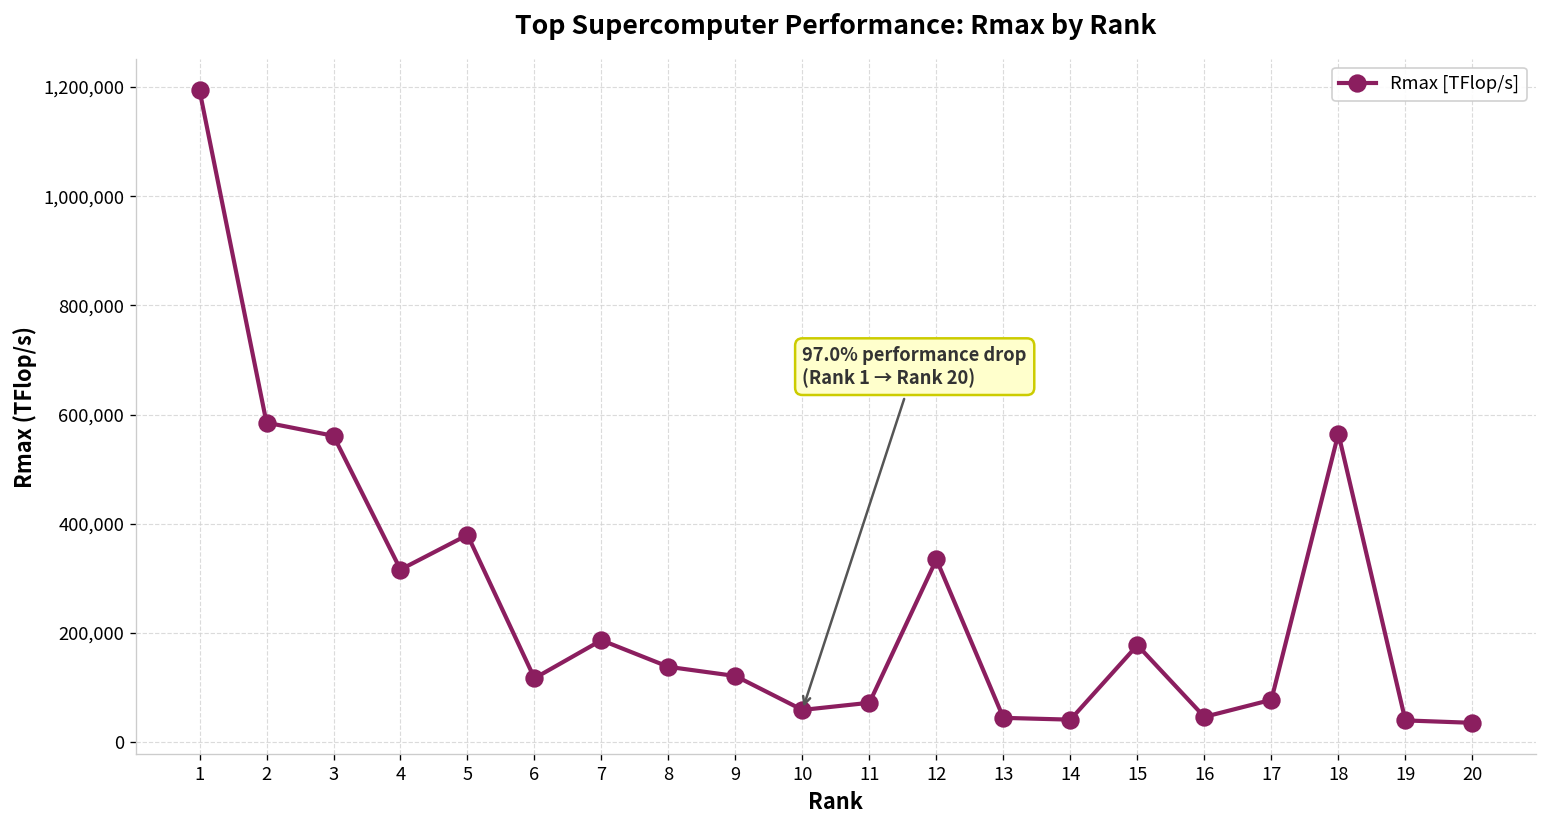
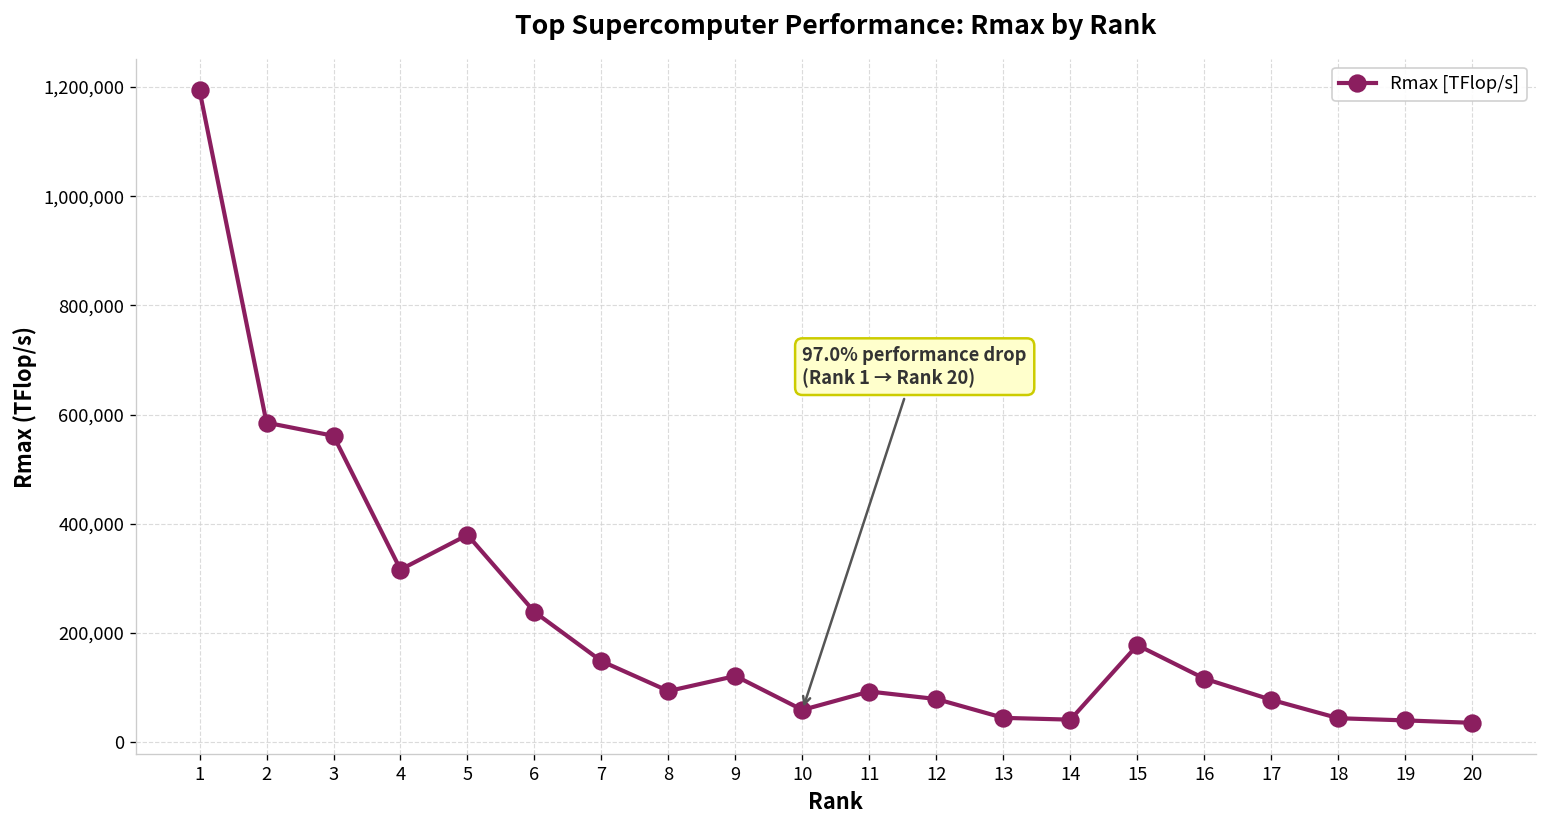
  {
    "1": "1,190,000",
    "2": "590,000",
    "3": "560,000",
    "4": "320,000",
    "5": "380,000",
-   "6": "120,000",
-   "7": "190,000",
-   "8": "140,000",
+   "6": "240,000",
+   "7": "150,000",
+   "8": "90,000",
    "9": "120,000",
    "10": "60,000",
-   "11": "70,000",
-   "12": "330,000",
+   "11": "90,000",
+   "12": "80,000",
    "13": "40,000",
    "14": "40,000",
    "15": "180,000",
-   "16": "50,000",
+   "16": "120,000",
    "17": "80,000",
-   "18": "570,000",
+   "18": "40,000",
    "19": "40,000",
    "20": "40,000"
  }
